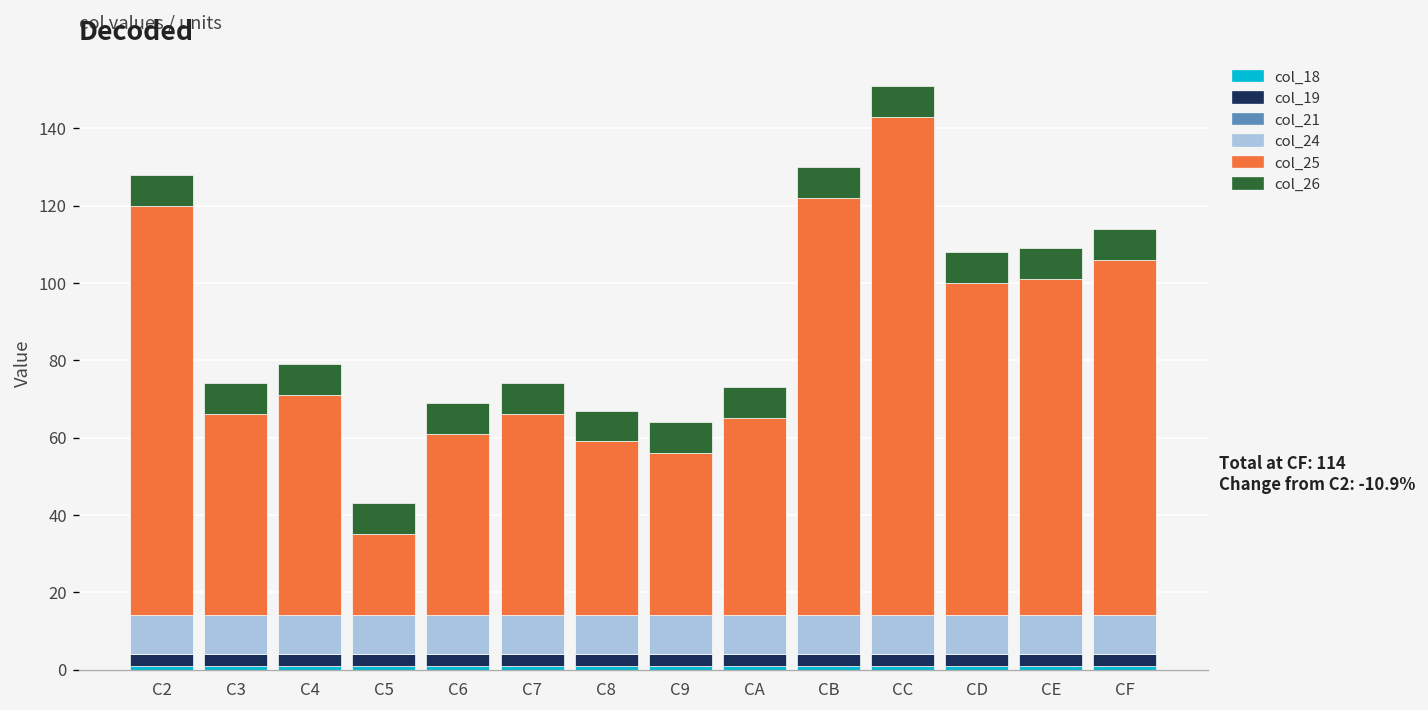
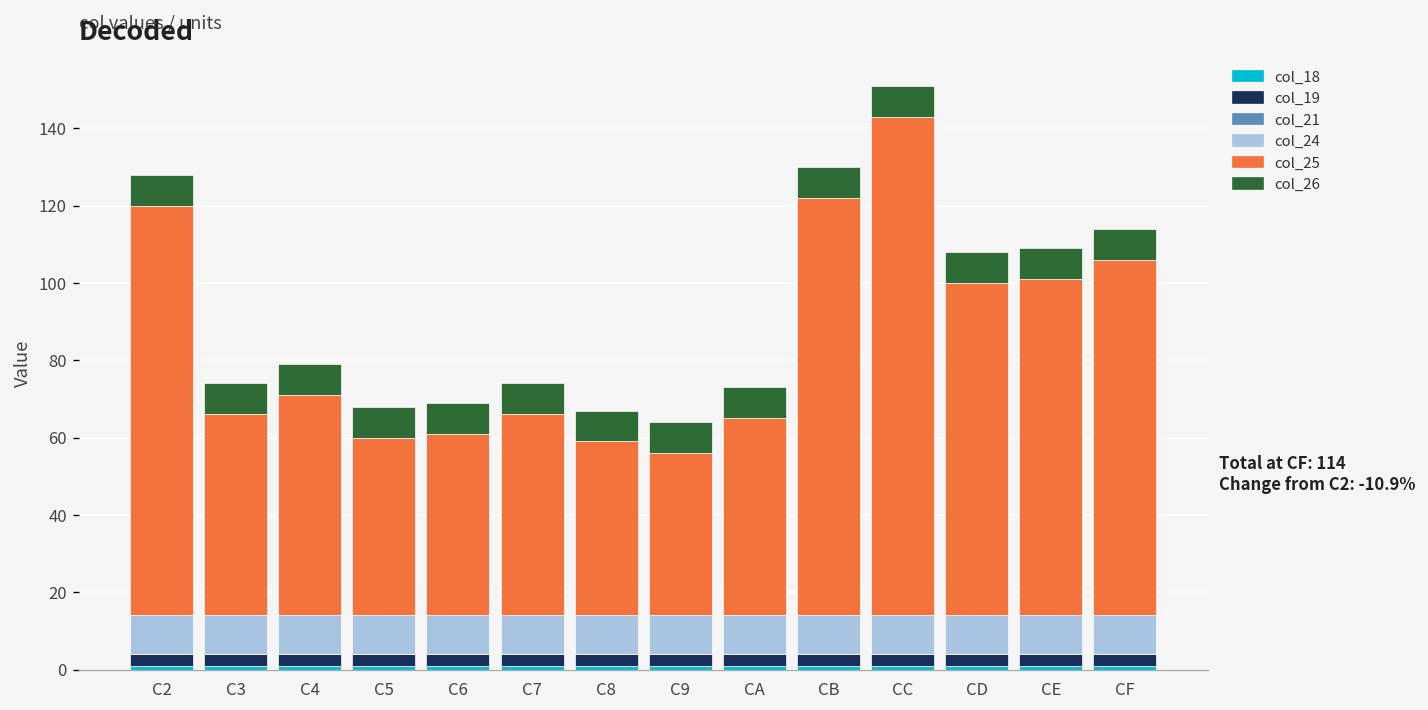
  {
    "col_18": {
      "C2": 1,
      "C3": 1,
      "C4": 1,
      "C5": 1,
      "C6": 1,
      "C7": 1,
      "C8": 1,
      "C9": 1,
      "CA": 1,
      "CB": 1,
      "CC": 1,
      "CD": 1,
      "CE": 1,
      "CF": 1
    },
    "col_24": {
      "C2": 10,
      "C3": 10,
      "C4": 10,
      "C5": 10,
      "C6": 10,
      "C7": 10,
      "C8": 10,
      "C9": 10,
      "CA": 10,
      "CB": 10,
      "CC": 10,
      "CD": 10,
      "CE": 10,
      "CF": 10
    },
    "col_25": {
      "C2": 106,
      "C3": 52,
      "C4": 57,
-     "C5": 21,
+     "C5": 46,
      "C6": 47,
      "C7": 52,
      "C8": 45,
      "C9": 42,
      "CA": 51,
      "CB": 108,
      "CC": 129,
      "CD": 86,
      "CE": 87,
      "CF": 92
    },
    "col_26": {
      "C2": 8,
      "C3": 8,
      "C4": 8,
      "C5": 8,
      "C6": 8,
      "C7": 8,
      "C8": 8,
      "C9": 8,
      "CA": 8,
      "CB": 8,
      "CC": 8,
      "CD": 8,
      "CE": 8,
      "CF": 8
    }
  }
